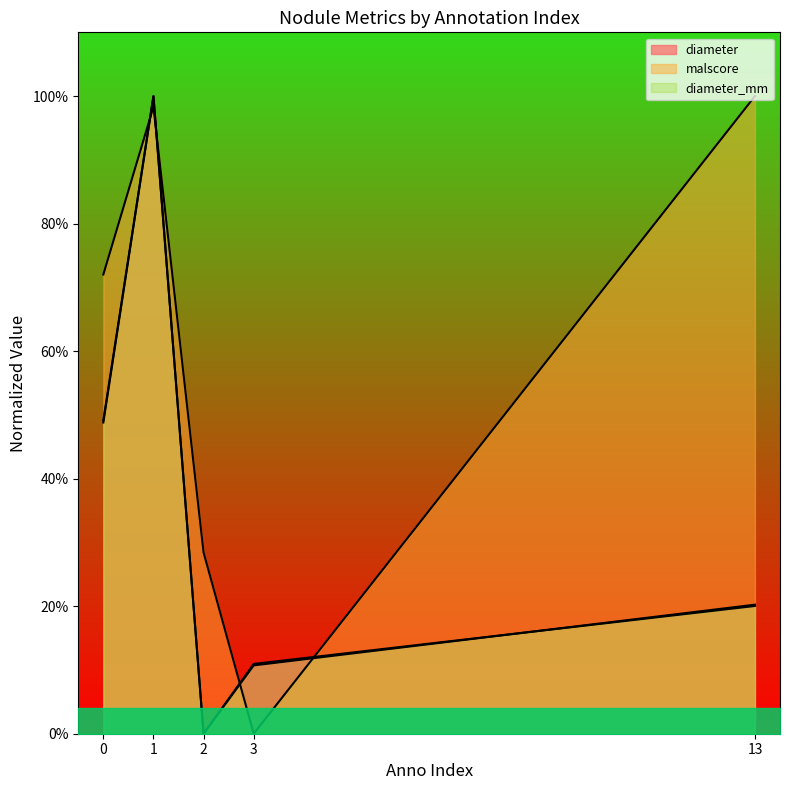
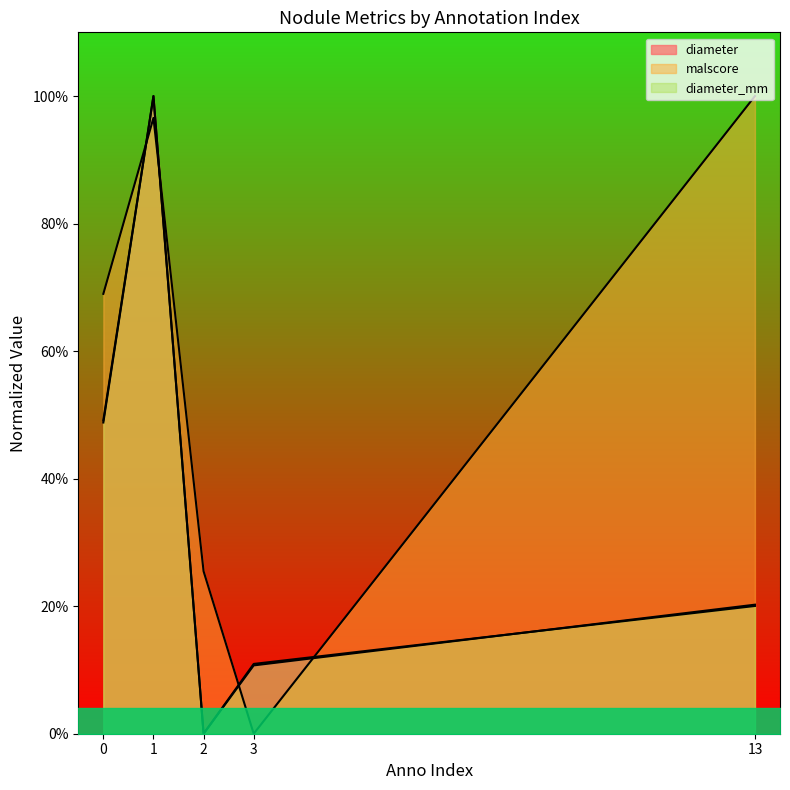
  {
    "malscore": {
-     "0": "72%",
-     "1": "98%",
-     "2": "28%",
+     "0": "69%",
+     "1": "97%",
+     "2": "25%",
      "3": "0%"
    }
  }
